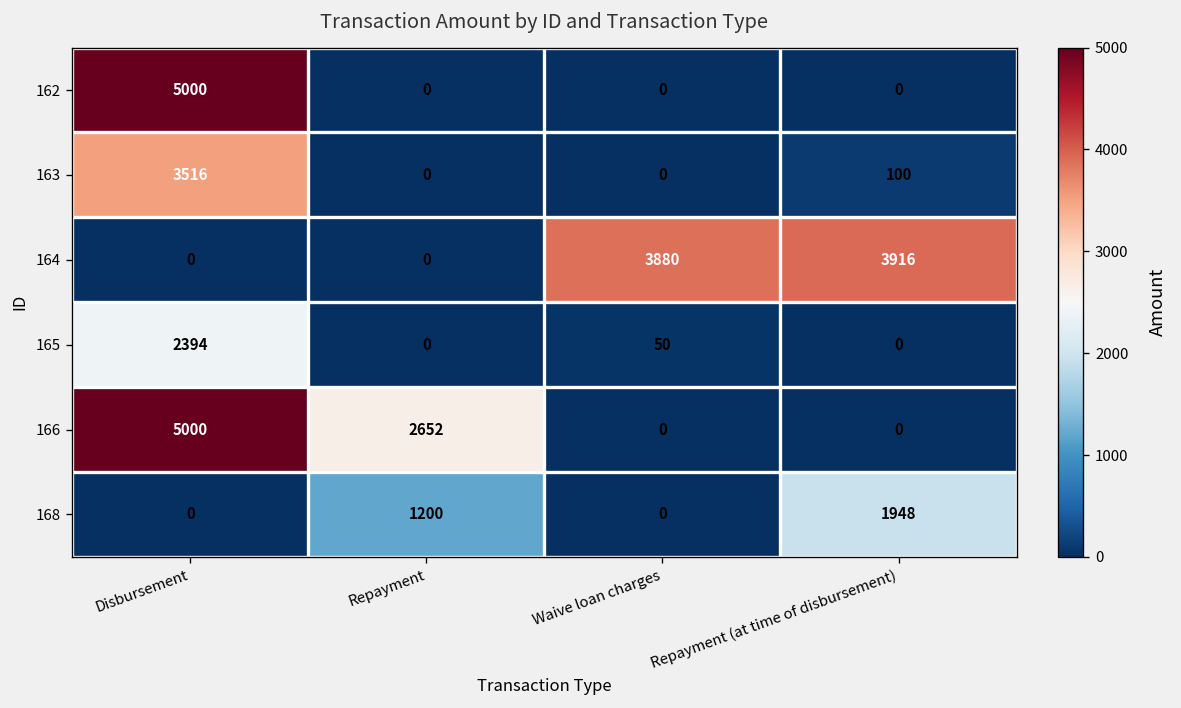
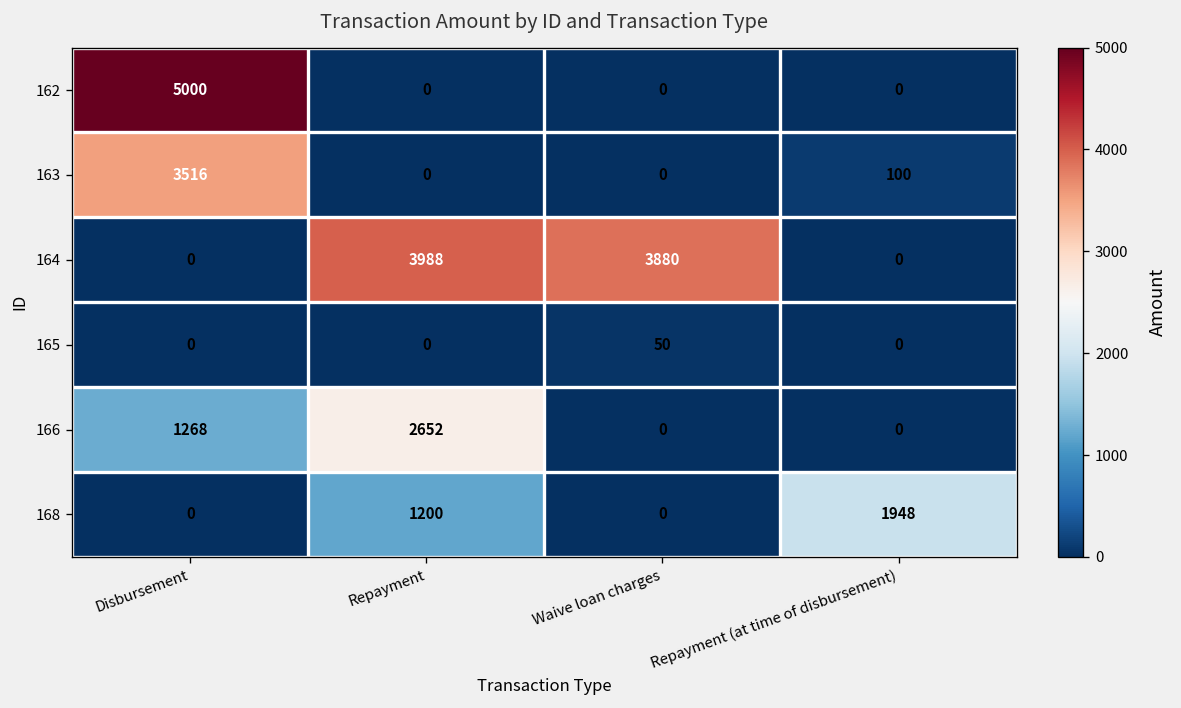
  {
    "162": {
      "Disbursement": 5000,
      "Repayment": 0,
      "Waive loan charges": 0,
      "Repayment (at time of disbursement)": 0
    },
    "163": {
      "Disbursement": 3516,
      "Repayment": 0,
      "Waive loan charges": 0,
      "Repayment (at time of disbursement)": 100
    },
    "164": {
      "Disbursement": 0,
-     "Repayment": 0,
+     "Repayment": 3988,
      "Waive loan charges": 3880,
-     "Repayment (at time of disbursement)": 3916
+     "Repayment (at time of disbursement)": 0
    },
    "165": {
-     "Disbursement": 2394,
+     "Disbursement": 0,
      "Repayment": 0,
      "Waive loan charges": 50,
      "Repayment (at time of disbursement)": 0
    },
    "166": {
-     "Disbursement": 5000,
+     "Disbursement": 1268,
      "Repayment": 2652,
      "Waive loan charges": 0,
      "Repayment (at time of disbursement)": 0
    },
    "168": {
      "Disbursement": 0,
      "Repayment": 1200,
      "Waive loan charges": 0,
      "Repayment (at time of disbursement)": 1948
    }
  }
